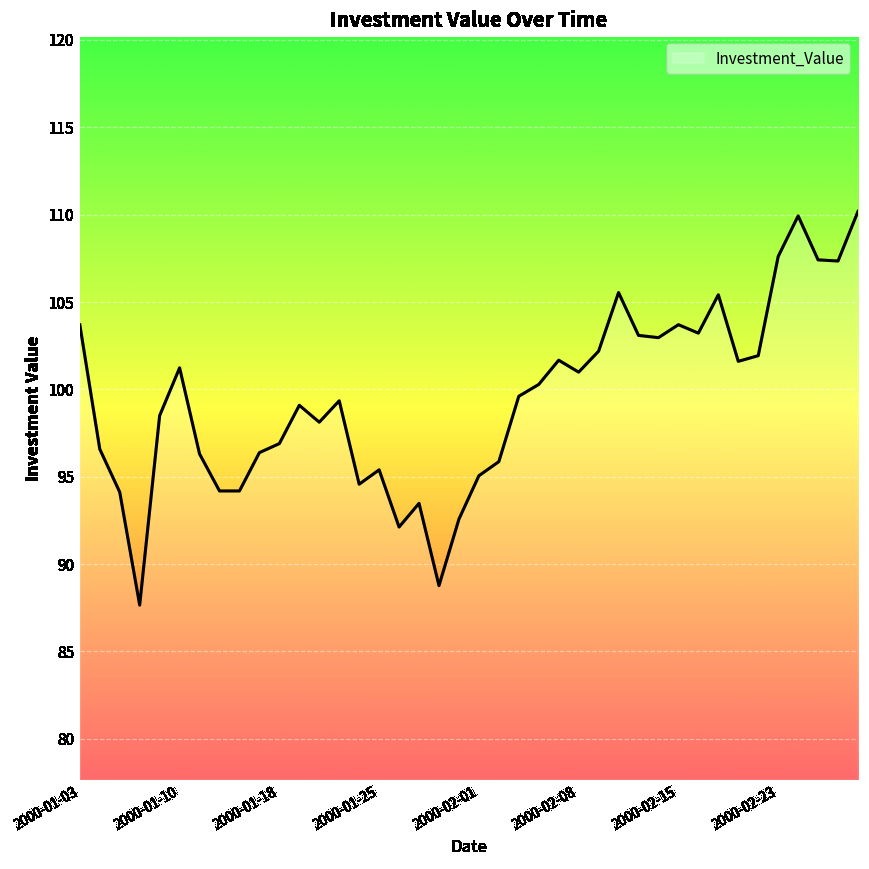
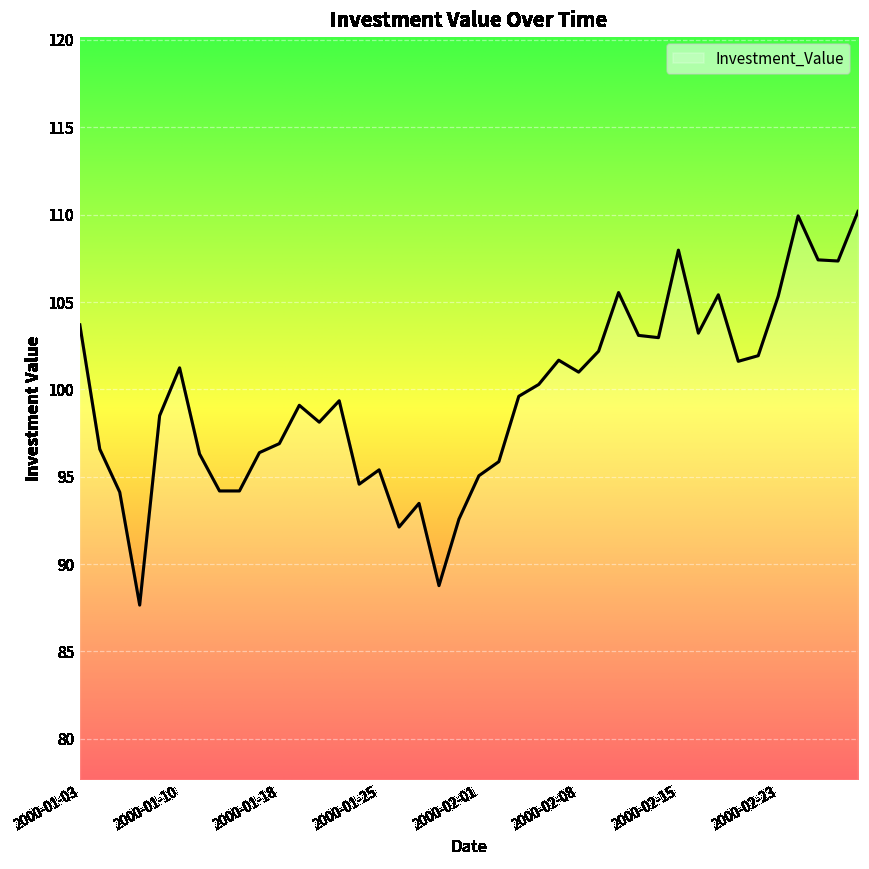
  {
    "2000-01-03": 103.7,
    "2000-01-10": 101.2,
    "2000-01-18": 96.9,
    "2000-01-25": 95.4,
    "2000-02-01": 95.1,
    "2000-02-08": 101.0,
-   "2000-02-15": 103.7,
-   "2000-02-23": 107.6
+   "2000-02-15": 108.0,
+   "2000-02-23": 105.3
  }
